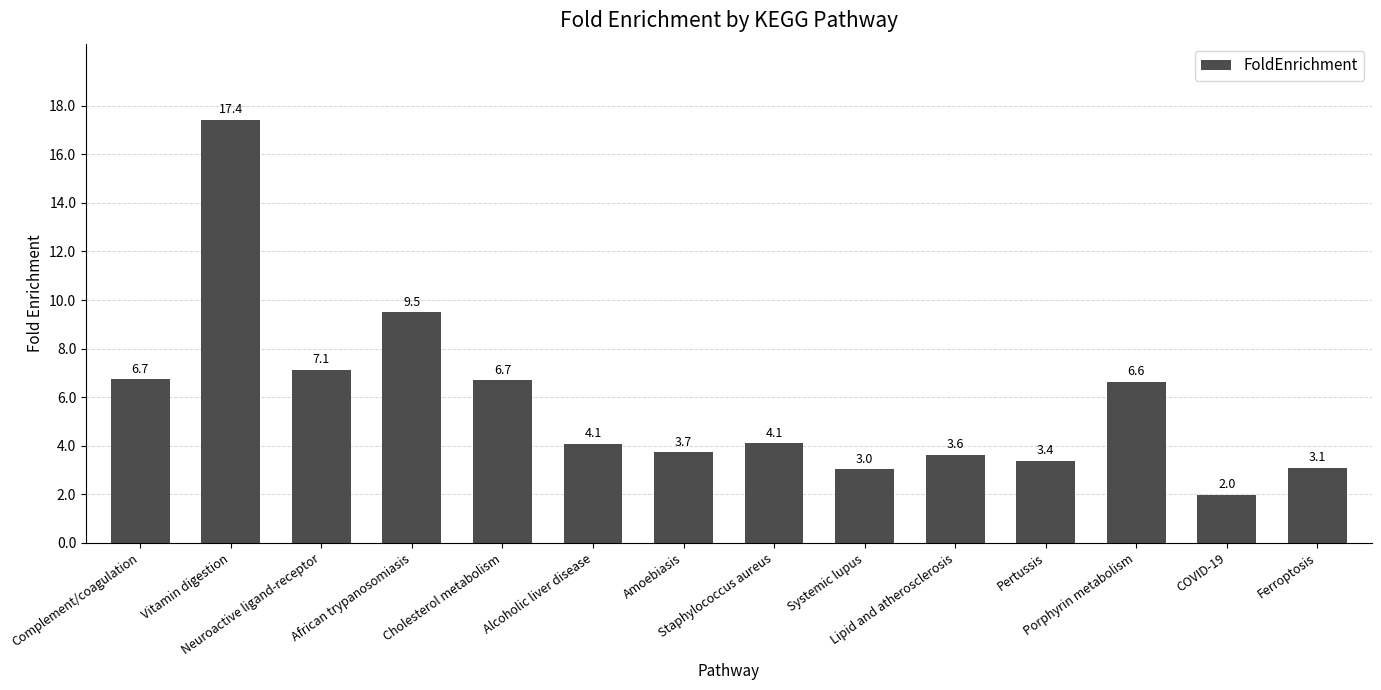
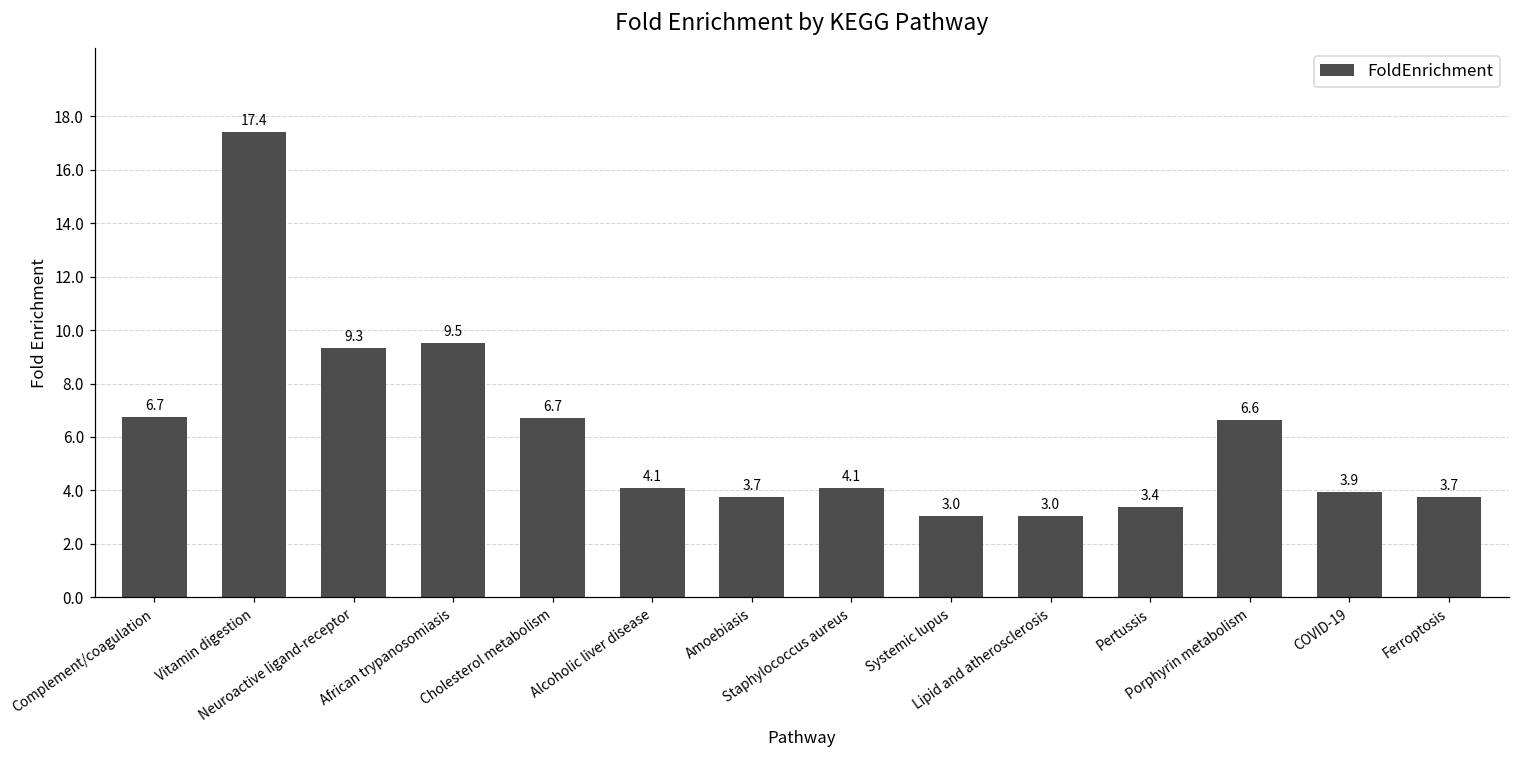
  {
    "Complement/coagulation": 6.7,
    "Vitamin digestion": 17.4,
-   "Neuroactive ligand-receptor": 7.1,
+   "Neuroactive ligand-receptor": 9.3,
    "African trypanosomiasis": 9.5,
    "Cholesterol metabolism": 6.7,
    "Alcoholic liver disease": 4.1,
    "Amoebiasis": 3.7,
    "Staphylococcus aureus": 4.1,
    "Systemic lupus": 3.0,
-   "Lipid and atherosclerosis": 3.6,
+   "Lipid and atherosclerosis": 3.0,
    "Pertussis": 3.4,
    "Porphyrin metabolism": 6.6,
-   "COVID-19": 2.0,
-   "Ferroptosis": 3.1
+   "COVID-19": 3.9,
+   "Ferroptosis": 3.7
  }
